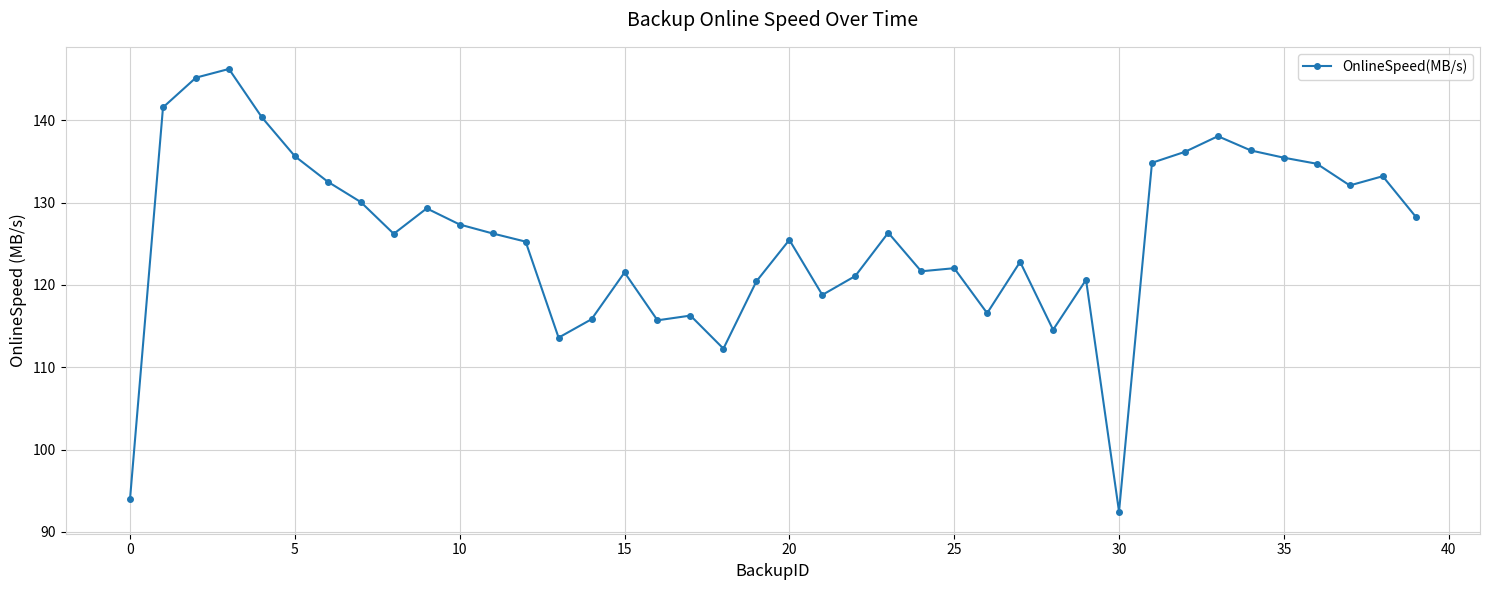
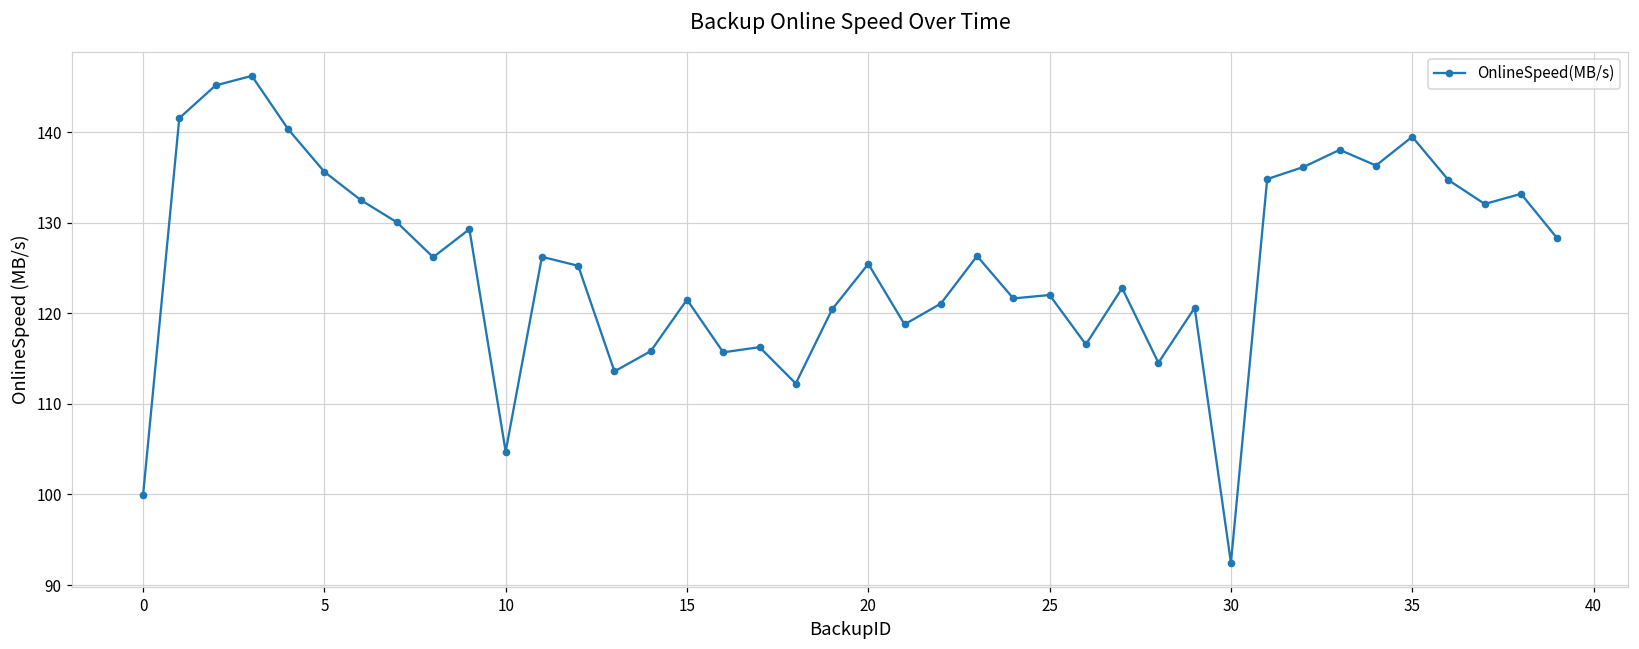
  {
-   "0": 94,
+   "0": 100,
    "5": 136,
-   "10": 127,
+   "10": 105,
    "15": 122,
    "20": 125,
    "25": 122,
    "30": 92,
-   "35": 135
+   "35": 140
  }
